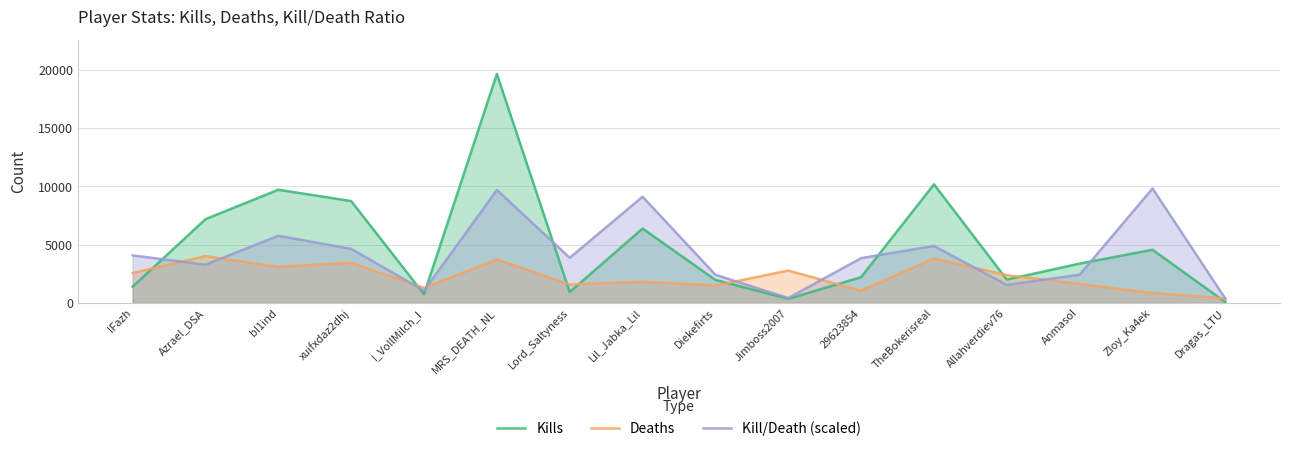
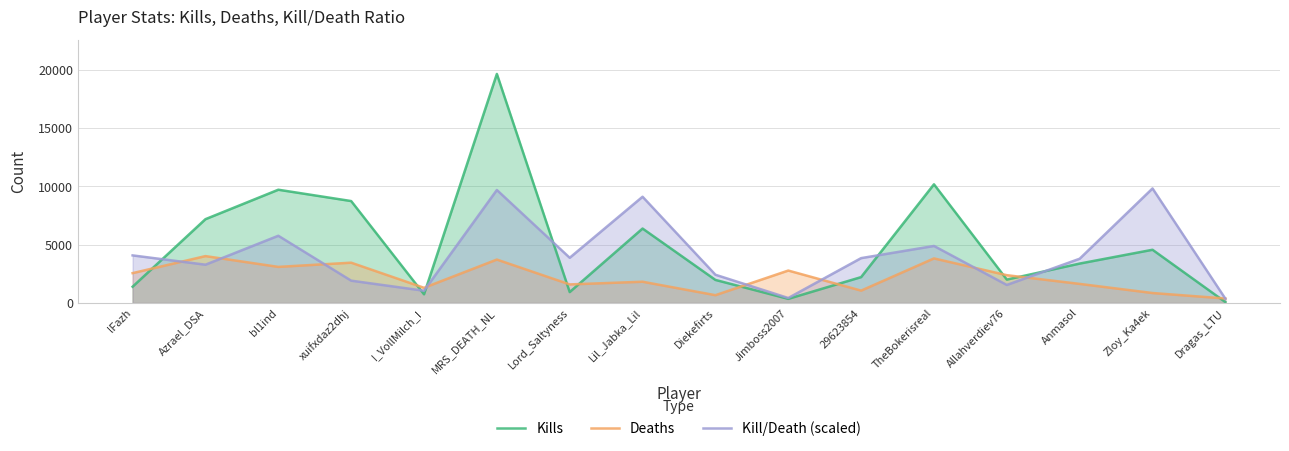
  {
    "Kills": {
      "lFazh": 1400,
      "Azrael_DSA": 7200,
      "bl1ind": 9700,
      "xuifxdaz2dhj": 8700,
      "I_VollMilch_I": 700,
      "MRS_DEATH_NL": 19700,
      "Lord_Saltyness": 900,
      "Lil_Jabka_Lil": 6400,
      "Diekefirts": 2000,
      "29623854": 2200,
      "TheBokerisreal": 10200,
      "Allahverdiev76": 2000,
      "Anmasol": 3400,
      "Zloy_Ka4ek": 4600,
      "Dragas_LTU": 100
    },
    "Deaths": {
      "lFazh": 2600,
      "Azrael_DSA": 4000,
      "bl1ind": 3100,
      "xuifxdaz2dhj": 3500,
      "I_VollMilch_I": 1300,
      "MRS_DEATH_NL": 3700,
      "Lord_Saltyness": 1600,
      "Lil_Jabka_Lil": 1800,
-     "Diekefirts": 1500,
+     "Diekefirts": 700,
      "Jimboss2007": 2800,
      "29623854": 1100,
      "TheBokerisreal": 3800,
      "Allahverdiev76": 2400,
      "Anmasol": 1600,
      "Zloy_Ka4ek": 900
    },
    "Kill/Death (scaled)": {
      "lFazh": 4100,
      "Azrael_DSA": 3300,
      "bl1ind": 5800,
-     "xuifxdaz2dhj": 4600,
+     "xuifxdaz2dhj": 1900,
      "I_VollMilch_I": 1100,
      "MRS_DEATH_NL": 9700,
      "Lord_Saltyness": 3900,
      "Lil_Jabka_Lil": 9100,
      "Diekefirts": 2400,
      "29623854": 3800,
      "TheBokerisreal": 4900,
      "Allahverdiev76": 1500,
-     "Anmasol": 2400,
+     "Anmasol": 3800,
      "Zloy_Ka4ek": 9800
    }
  }
